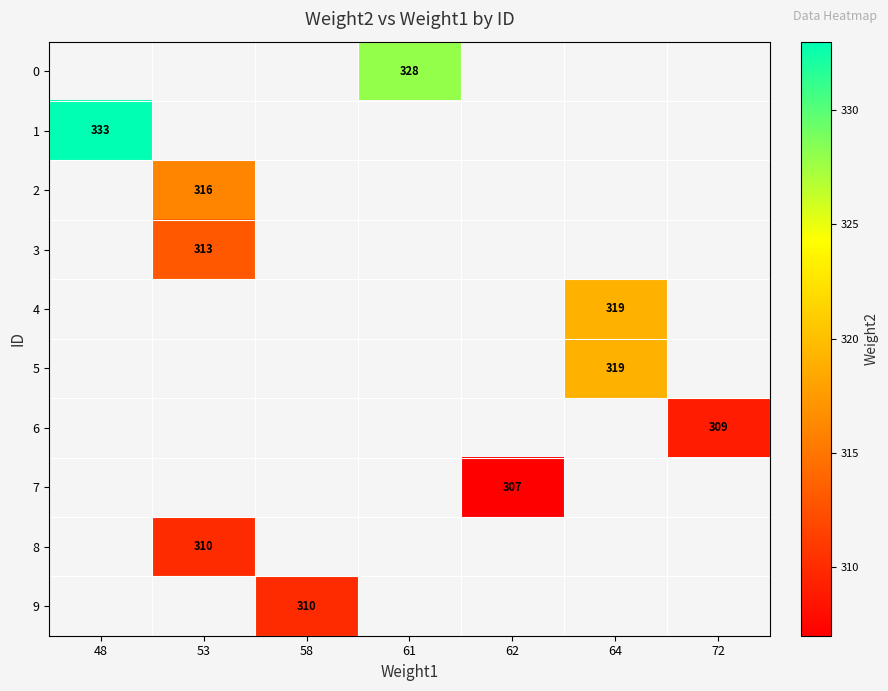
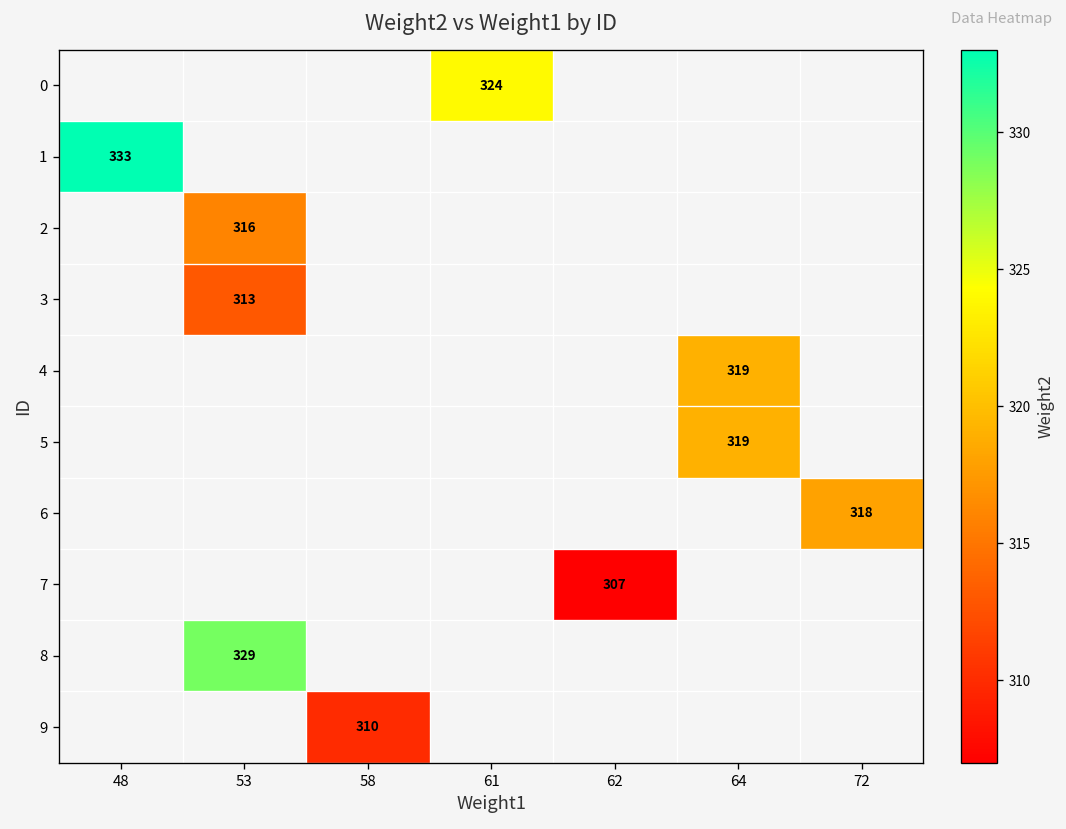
  {
    "0": {
-     "61": 328
+     "61": 324
    },
    "1": {
      "48": 333
    },
    "2": {
      "53": 316
    },
    "3": {
      "53": 313
    },
    "4": {
      "64": 319
    },
    "5": {
      "64": 319
    },
    "6": {
-     "72": 309
+     "72": 318
    },
    "7": {
      "62": 307
    },
    "8": {
-     "53": 310
+     "53": 329
    },
    "9": {
      "58": 310
    }
  }
